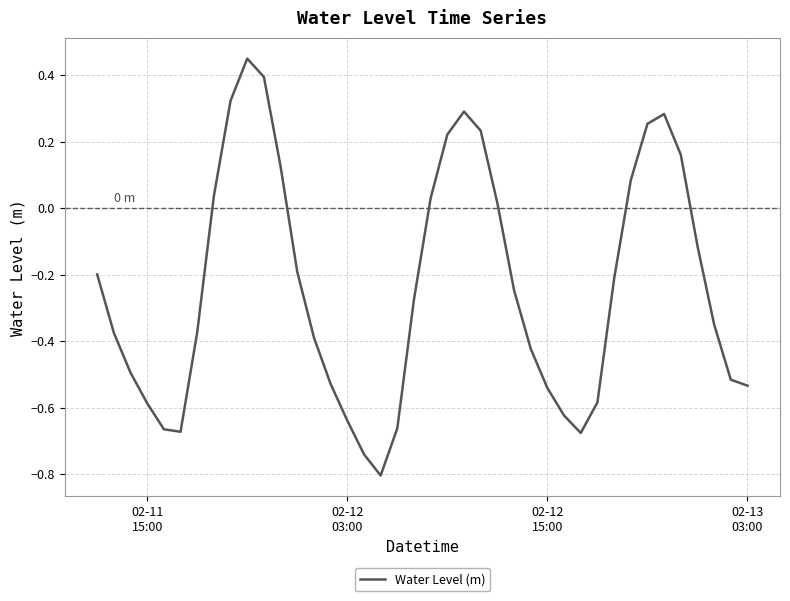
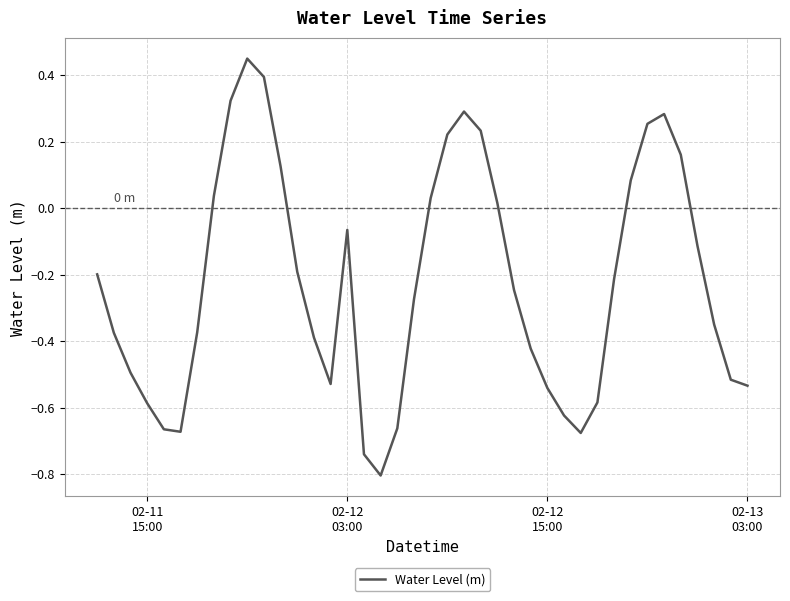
  {
    "02-11 15:00": -0.59,
-   "02-12 03:00": -0.64,
+   "02-12 03:00": -0.07,
    "02-12 15:00": -0.54,
    "02-13 03:00": -0.53
  }
